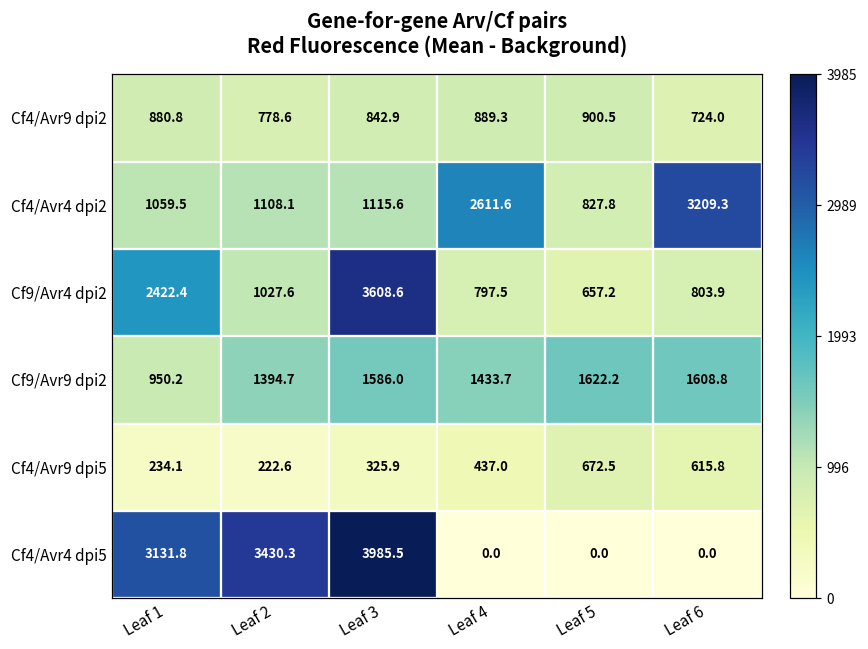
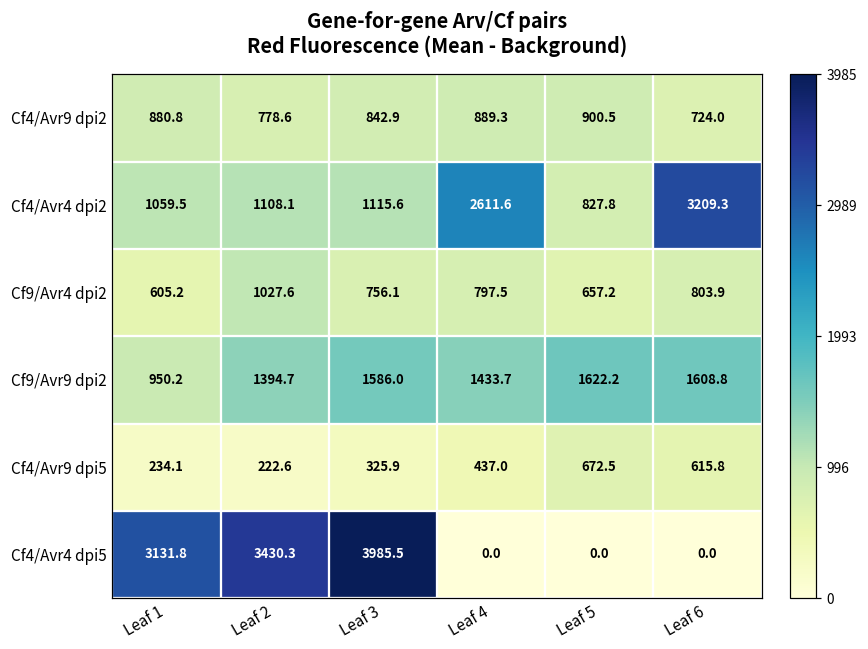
  {
    "Cf4/Avr9 dpi2": {
      "Leaf 1": 880.8,
      "Leaf 2": 778.6,
      "Leaf 3": 842.9,
      "Leaf 4": 889.3,
      "Leaf 5": 900.5,
      "Leaf 6": 724.0
    },
    "Cf4/Avr4 dpi2": {
      "Leaf 1": 1059.5,
      "Leaf 2": 1108.1,
      "Leaf 3": 1115.6,
      "Leaf 4": 2611.6,
      "Leaf 5": 827.8,
      "Leaf 6": 3209.3
    },
    "Cf9/Avr4 dpi2": {
-     "Leaf 1": 2422.4,
+     "Leaf 1": 605.2,
      "Leaf 2": 1027.6,
-     "Leaf 3": 3608.6,
+     "Leaf 3": 756.1,
      "Leaf 4": 797.5,
      "Leaf 5": 657.2,
      "Leaf 6": 803.9
    },
    "Cf9/Avr9 dpi2": {
      "Leaf 1": 950.2,
      "Leaf 2": 1394.7,
      "Leaf 3": 1586.0,
      "Leaf 4": 1433.7,
      "Leaf 5": 1622.2,
      "Leaf 6": 1608.8
    },
    "Cf4/Avr9 dpi5": {
      "Leaf 1": 234.1,
      "Leaf 2": 222.6,
      "Leaf 3": 325.9,
      "Leaf 4": 437.0,
      "Leaf 5": 672.5,
      "Leaf 6": 615.8
    },
    "Cf4/Avr4 dpi5": {
      "Leaf 1": 3131.8,
      "Leaf 2": 3430.3,
      "Leaf 3": 3985.5,
      "Leaf 4": 0.0,
      "Leaf 5": 0.0,
      "Leaf 6": 0.0
    }
  }
